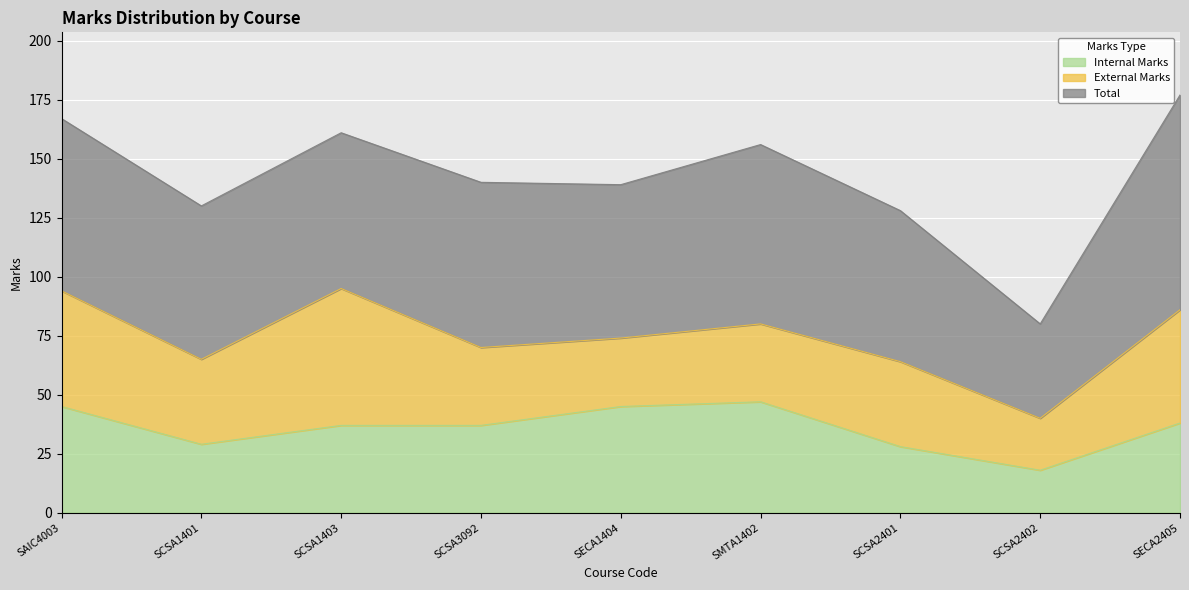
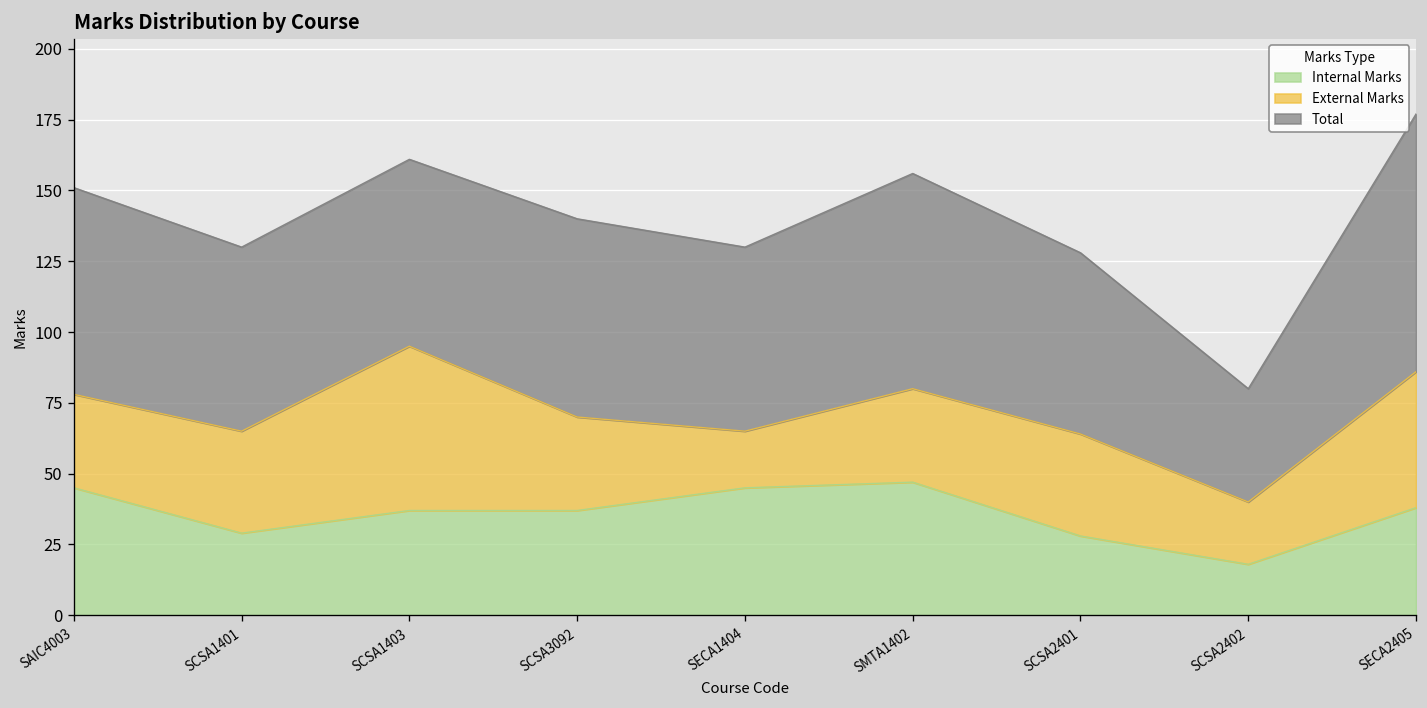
  {
    "Internal Marks": {
      "SAIC4003": 45,
      "SCSA1401": 29,
      "SCSA1403": 37,
      "SCSA3092": 37,
      "SECA1404": 45,
      "SMTA1402": 47,
      "SCSA2401": 28,
      "SCSA2402": 18,
      "SECA2405": 38
    },
    "External Marks": {
-     "SAIC4003": 49,
+     "SAIC4003": 33,
      "SCSA1401": 36,
      "SCSA1403": 58,
      "SCSA3092": 33,
-     "SECA1404": 29,
+     "SECA1404": 20,
      "SMTA1402": 33,
      "SCSA2401": 36,
      "SCSA2402": 22,
      "SECA2405": 48
    },
    "Total": {
      "SAIC4003": 73,
      "SCSA1401": 65,
      "SCSA1403": 66,
      "SCSA3092": 70,
      "SECA1404": 65,
      "SMTA1402": 76,
      "SCSA2401": 64,
      "SCSA2402": 40,
      "SECA2405": 91
    }
  }
